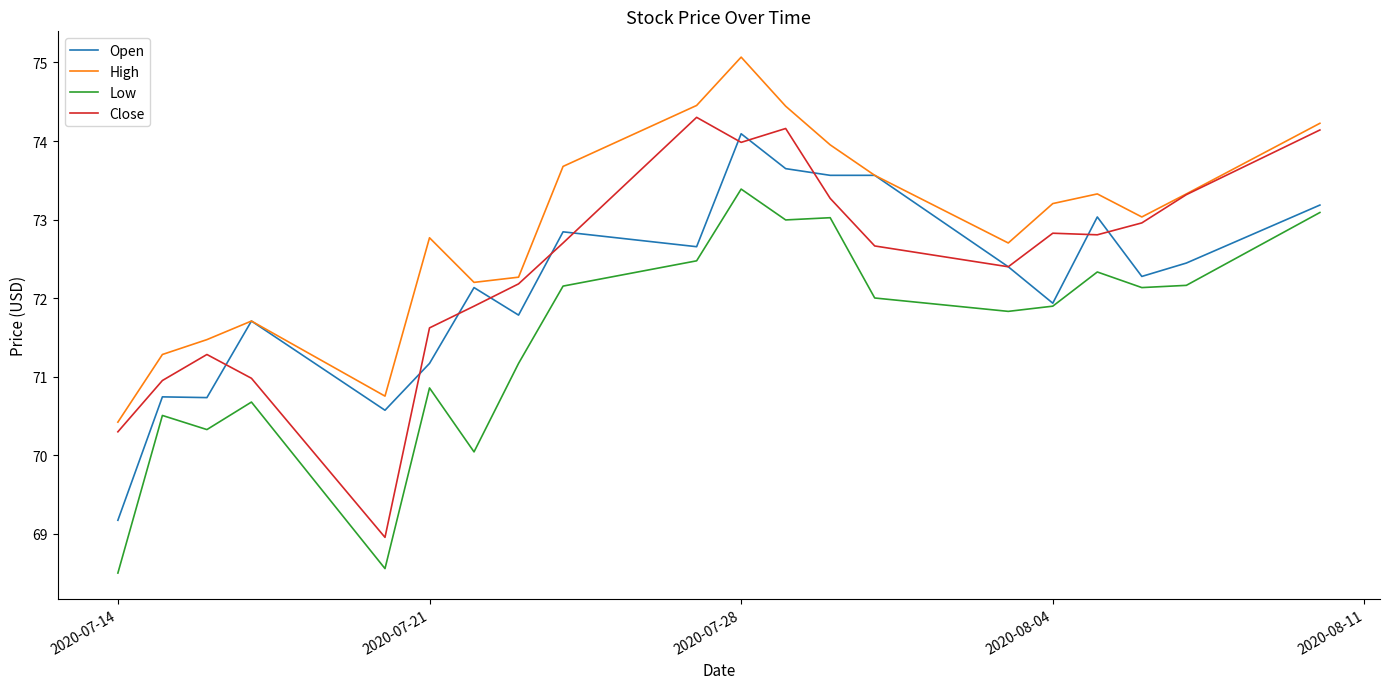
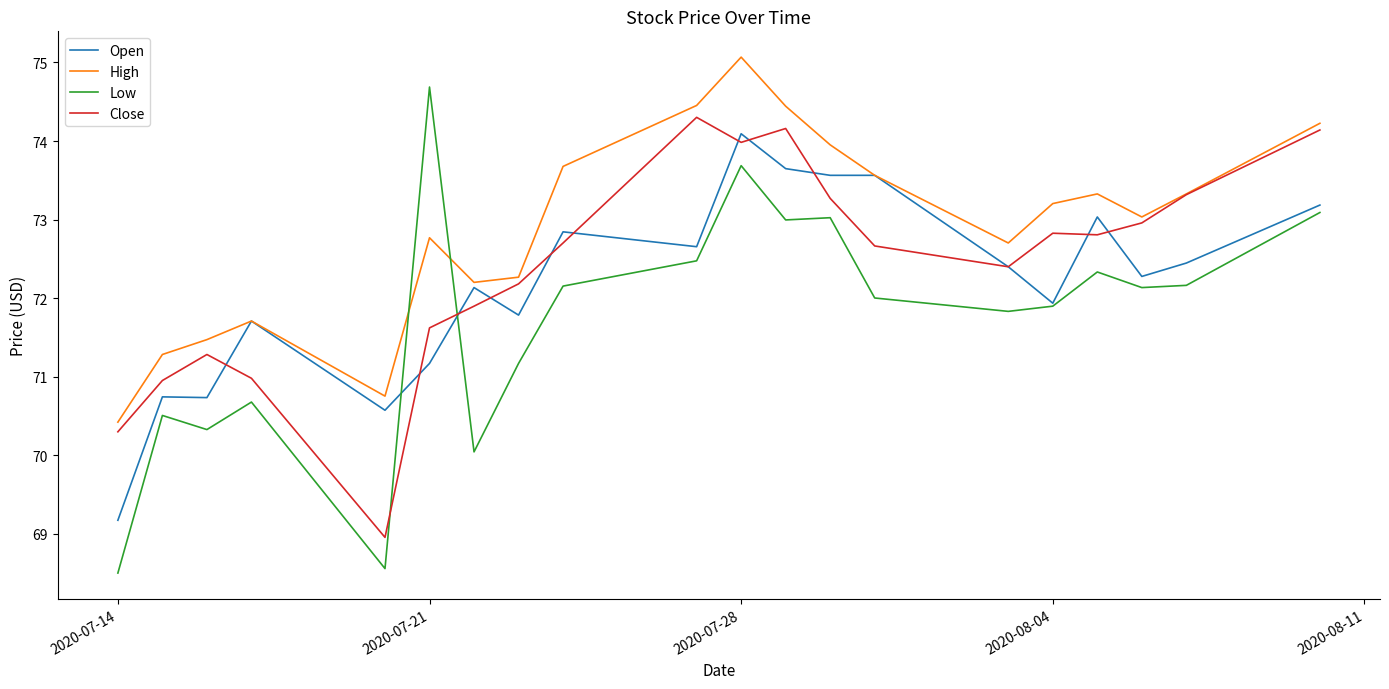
  {
    "Open": {
      "2020-07-14": 69.2,
      "2020-07-21": 71.2,
      "2020-07-28": 74.1,
      "2020-08-04": 71.9
    },
    "High": {
      "2020-07-14": 70.4,
      "2020-07-21": 72.8,
      "2020-07-28": 75.1,
      "2020-08-04": 73.2
    },
    "Low": {
      "2020-07-14": 68.5,
-     "2020-07-21": 70.9,
-     "2020-07-28": 73.4,
+     "2020-07-21": 74.7,
+     "2020-07-28": 73.7,
      "2020-08-04": 71.9
    },
    "Close": {
      "2020-07-14": 70.3,
      "2020-07-21": 71.6,
      "2020-07-28": 74.0,
      "2020-08-04": 72.8
    }
  }
